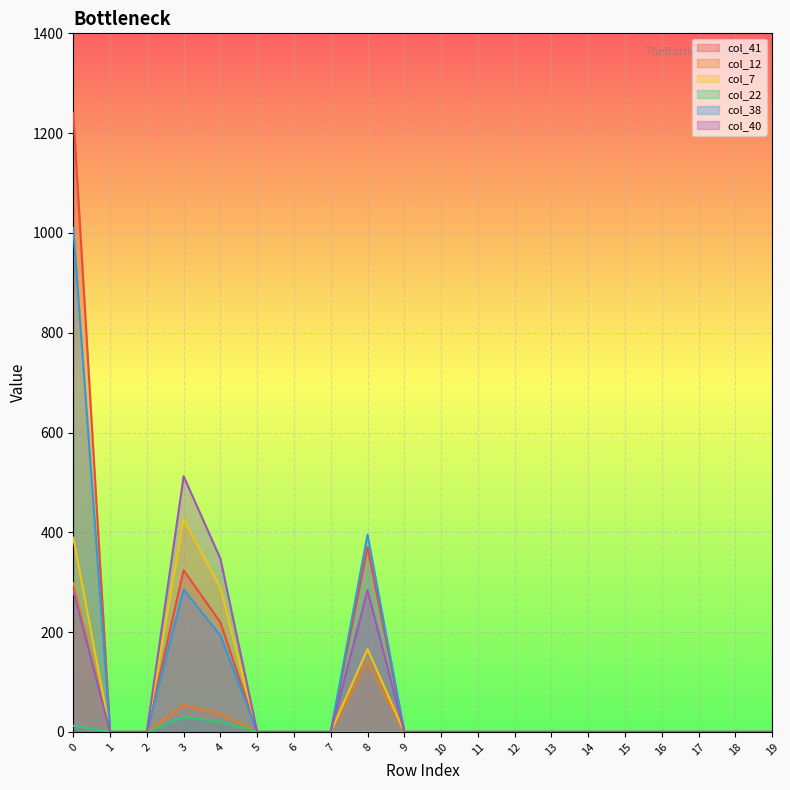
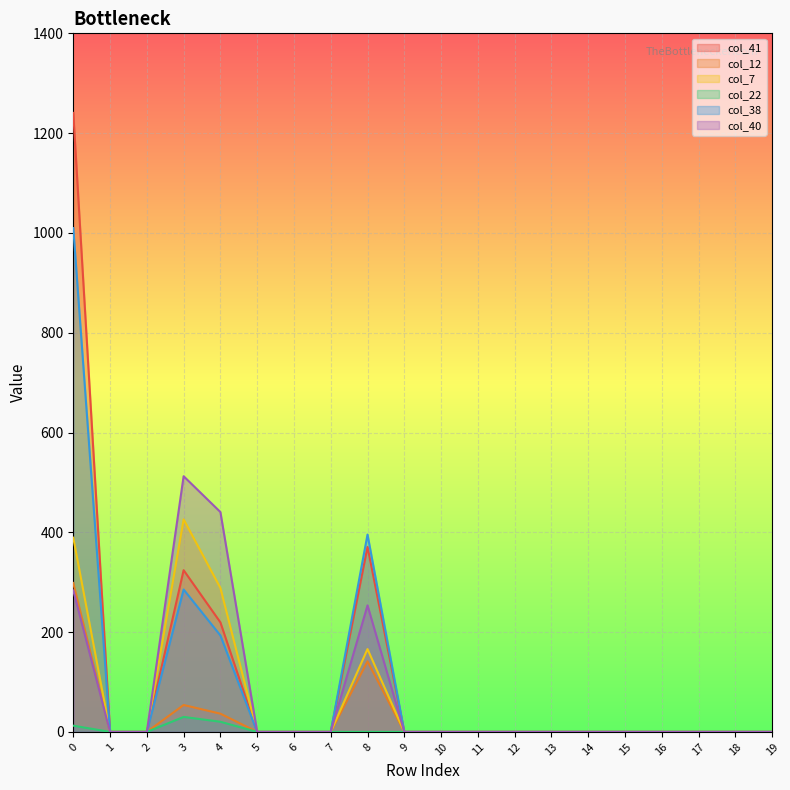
  {
    "col_22": {
      "0": 10,
      "3": 30,
      "4": 20,
      "8": 0
    },
    "col_38": {
      "0": 1010,
      "3": 290,
      "4": 190,
      "8": 400
    },
    "col_40": {
      "0": 280,
      "3": 510,
-     "4": 350,
-     "8": 280
+     "4": 440,
+     "8": 250
    }
  }
